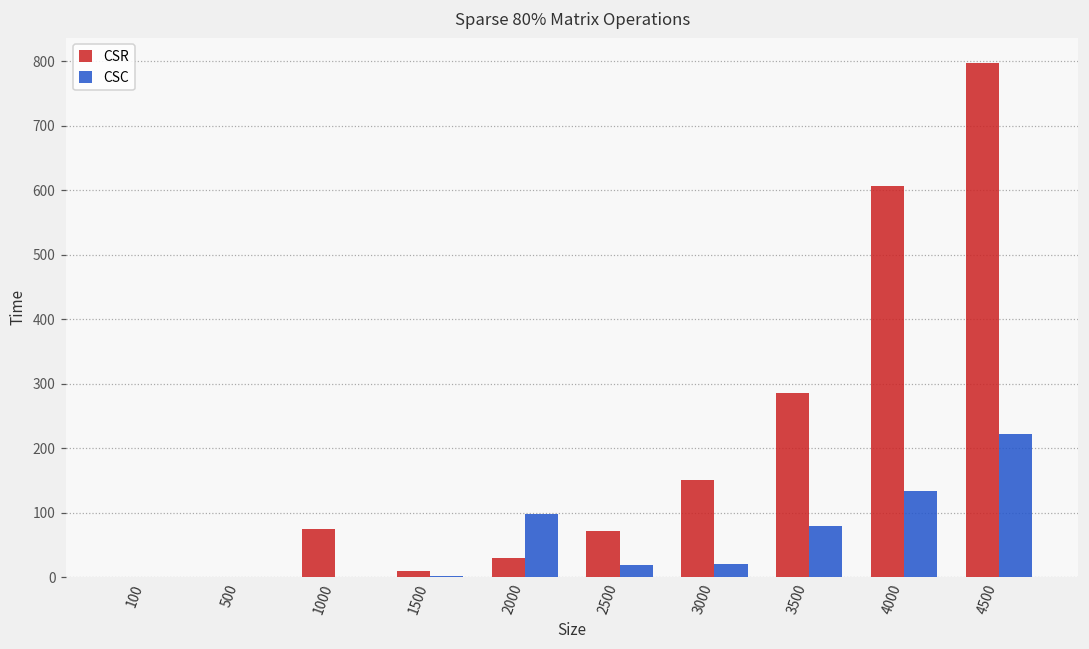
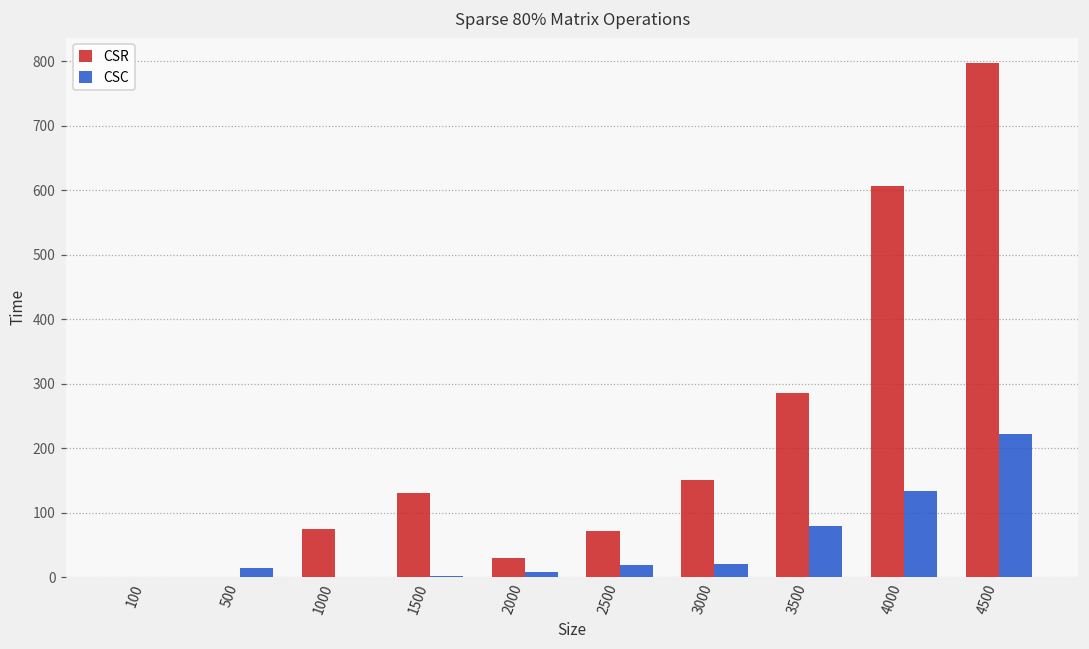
  {
    "CSR": {
      "1000": 80,
-     "1500": 10,
+     "1500": 130,
      "2000": 30,
      "2500": 70,
      "3000": 150,
      "3500": 280,
      "4000": 610,
      "4500": 800
    },
    "CSC": {
-     "500": 0,
-     "2000": 100,
+     "500": 10,
+     "2000": 10,
      "2500": 20,
      "3000": 20,
      "3500": 80,
      "4000": 130,
      "4500": 220
    }
  }
